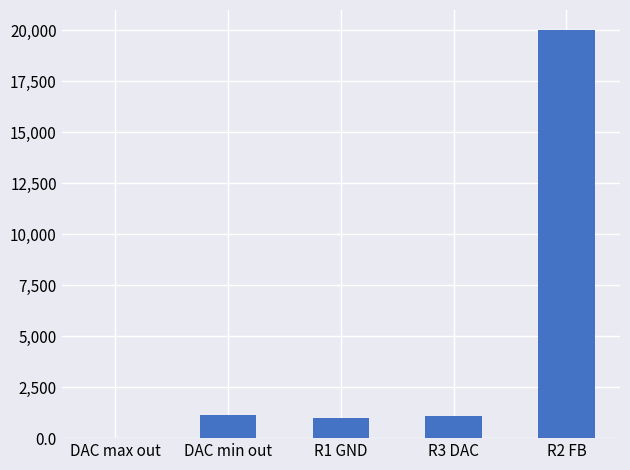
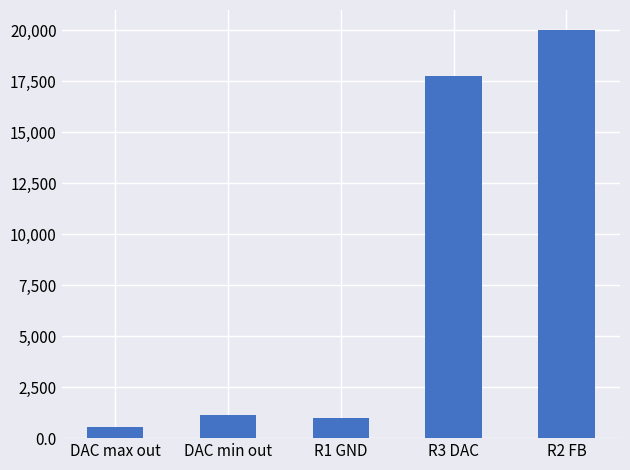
  {
-   "DAC max out": "0",
+   "DAC max out": "500",
    "DAC min out": "1,100",
    "R1 GND": "1,000",
-   "R3 DAC": "1,100",
+   "R3 DAC": "17,700",
    "R2 FB": "20,000"
  }
